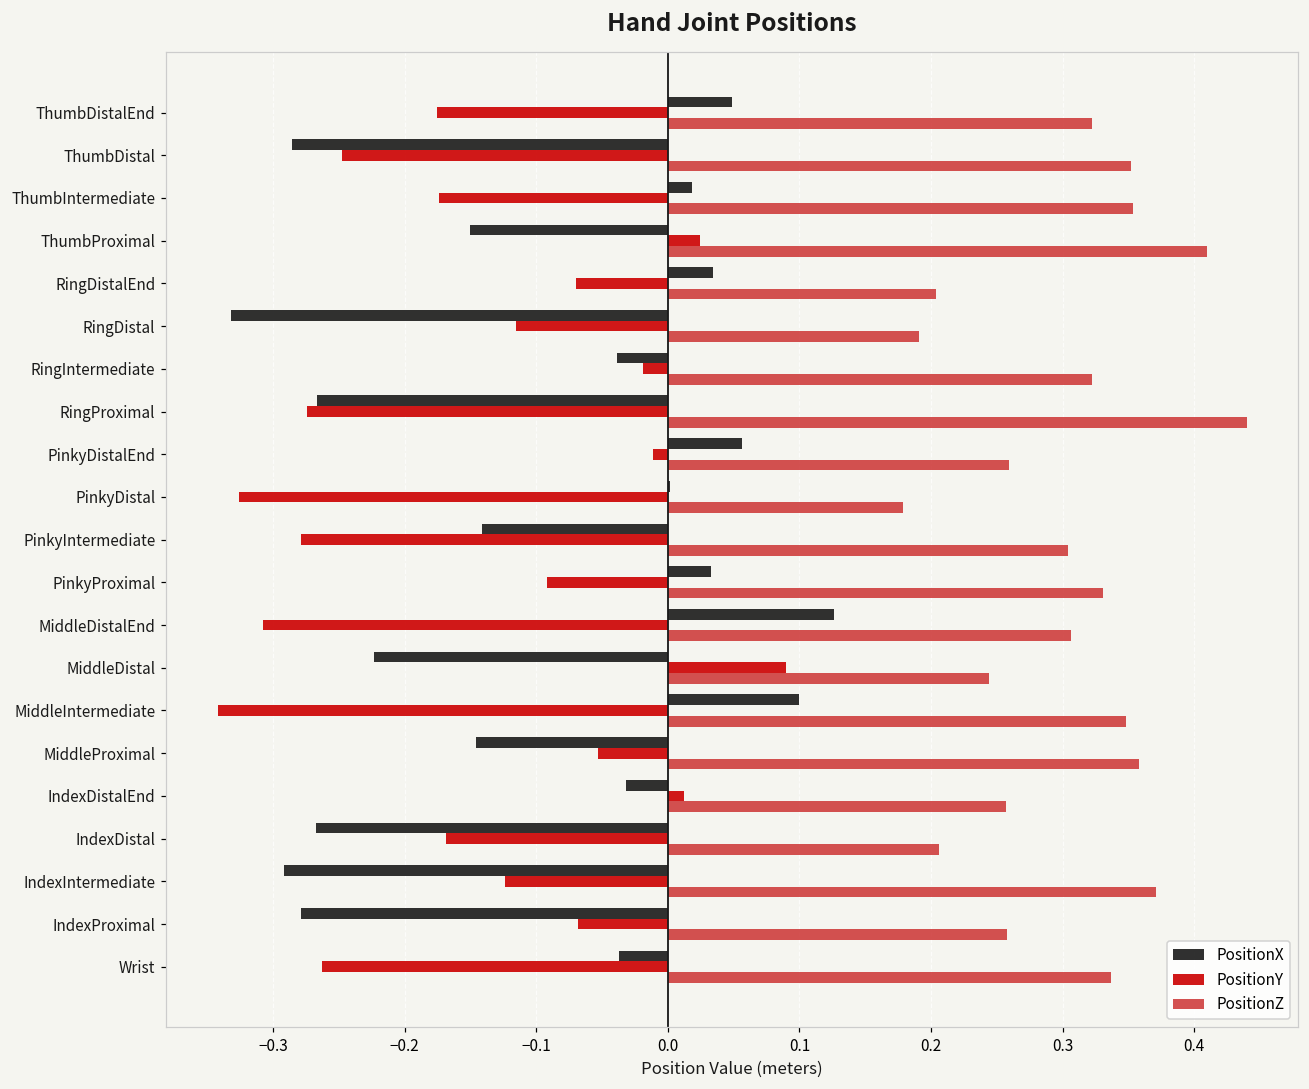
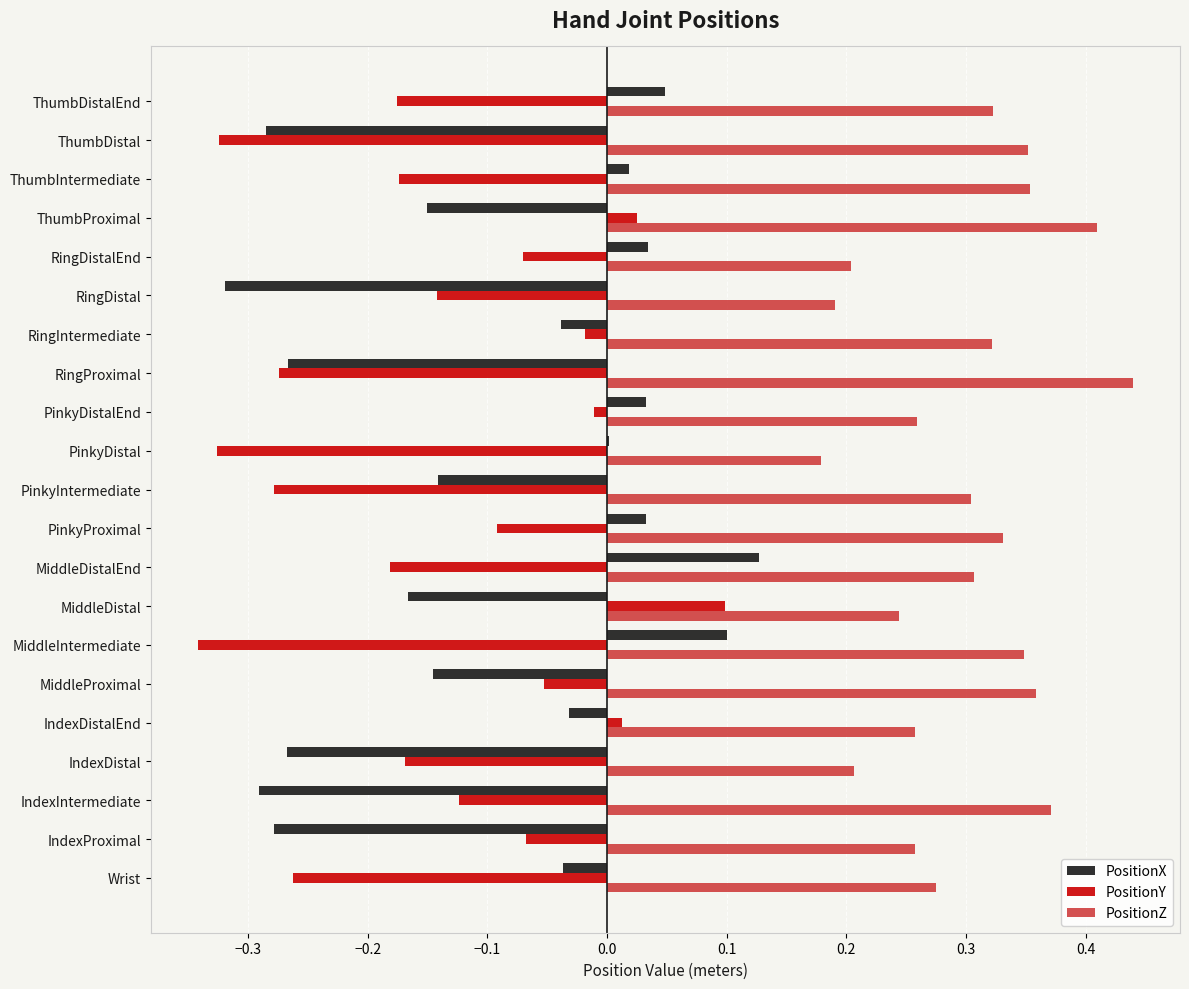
  {
    "PositionX": {
      "ThumbDistalEnd": 0.049,
      "ThumbDistal": -0.286,
      "ThumbIntermediate": 0.018,
      "ThumbProximal": -0.150,
      "RingDistalEnd": 0.034,
-     "RingDistal": -0.332,
+     "RingDistal": -0.319,
      "RingIntermediate": -0.038,
      "RingProximal": -0.267,
-     "PinkyDistalEnd": 0.056,
+     "PinkyDistalEnd": 0.032,
      "PinkyIntermediate": -0.141,
      "PinkyProximal": 0.033,
      "MiddleDistalEnd": 0.127,
-     "MiddleDistal": -0.224,
+     "MiddleDistal": -0.166,
      "MiddleIntermediate": 0.100,
      "MiddleProximal": -0.145,
      "IndexDistalEnd": -0.032,
      "IndexDistal": -0.268,
      "IndexIntermediate": -0.291,
      "IndexProximal": -0.279,
      "Wrist": -0.037
    },
    "PositionY": {
      "ThumbDistalEnd": -0.175,
-     "ThumbDistal": -0.248,
+     "ThumbDistal": -0.324,
      "ThumbIntermediate": -0.174,
      "ThumbProximal": 0.025,
      "RingDistalEnd": -0.070,
-     "RingDistal": -0.115,
+     "RingDistal": -0.142,
      "RingIntermediate": -0.019,
      "RingProximal": -0.274,
      "PinkyDistalEnd": -0.011,
      "PinkyDistal": -0.326,
      "PinkyIntermediate": -0.278,
      "PinkyProximal": -0.092,
-     "MiddleDistalEnd": -0.307,
-     "MiddleDistal": 0.090,
+     "MiddleDistalEnd": -0.182,
+     "MiddleDistal": 0.098,
      "MiddleIntermediate": -0.342,
      "MiddleProximal": -0.053,
      "IndexDistalEnd": 0.012,
      "IndexDistal": -0.169,
      "IndexIntermediate": -0.124,
      "IndexProximal": -0.068,
      "Wrist": -0.263
    },
    "PositionZ": {
      "ThumbDistalEnd": 0.322,
      "ThumbDistal": 0.352,
      "ThumbIntermediate": 0.354,
      "ThumbProximal": 0.410,
      "RingDistalEnd": 0.204,
      "RingDistal": 0.191,
      "RingIntermediate": 0.322,
      "RingProximal": 0.440,
      "PinkyDistalEnd": 0.259,
      "PinkyDistal": 0.178,
      "PinkyIntermediate": 0.304,
      "PinkyProximal": 0.331,
      "MiddleDistalEnd": 0.306,
      "MiddleDistal": 0.244,
      "MiddleIntermediate": 0.348,
      "MiddleProximal": 0.358,
      "IndexDistalEnd": 0.257,
      "IndexDistal": 0.206,
      "IndexIntermediate": 0.371,
      "IndexProximal": 0.258,
-     "Wrist": 0.337
+     "Wrist": 0.275
    }
  }
